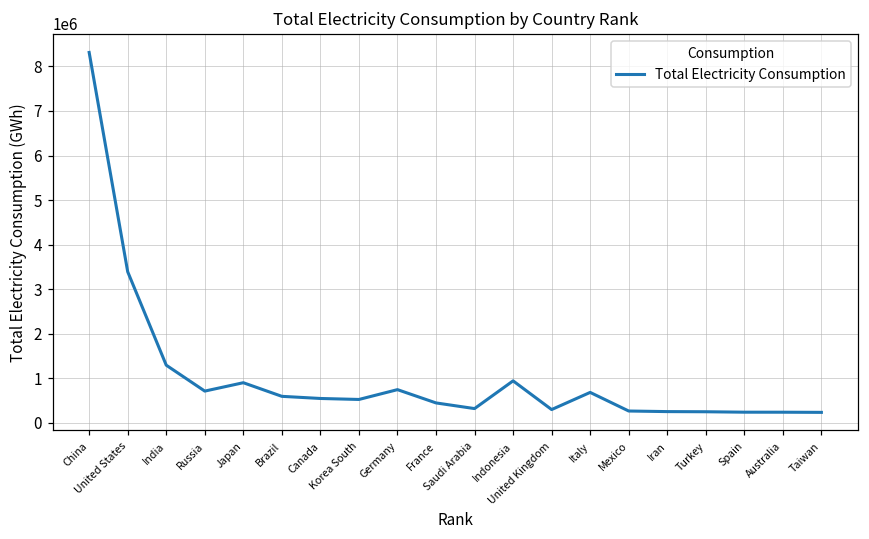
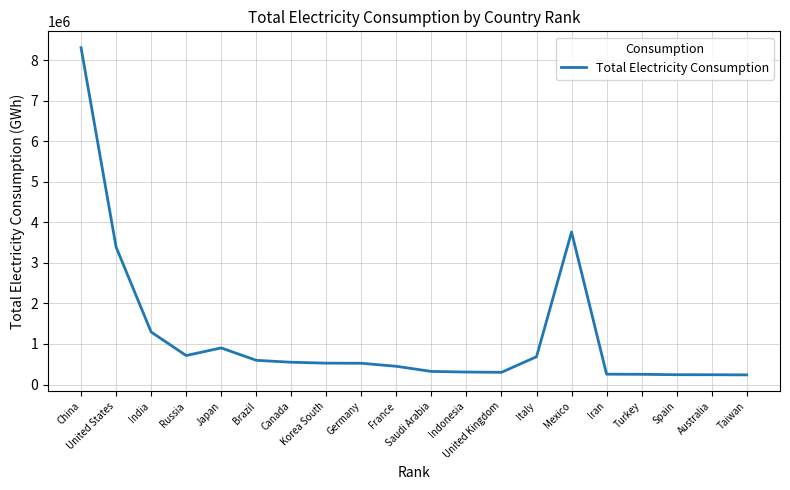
  {
    "China": 8300000,
    "United States": 3400000,
    "India": 1300000,
    "Russia": 700000,
    "Japan": 900000,
    "Brazil": 600000,
    "Canada": 500000,
    "Korea South": 500000,
-   "Germany": 700000,
+   "Germany": 500000,
    "France": 400000,
    "Saudi Arabia": 300000,
-   "Indonesia": 900000,
+   "Indonesia": 300000,
    "United Kingdom": 300000,
    "Italy": 700000,
-   "Mexico": 300000,
+   "Mexico": 3800000,
    "Iran": 300000,
    "Turkey": 300000,
    "Spain": 200000,
    "Australia": 200000,
    "Taiwan": 200000
  }
